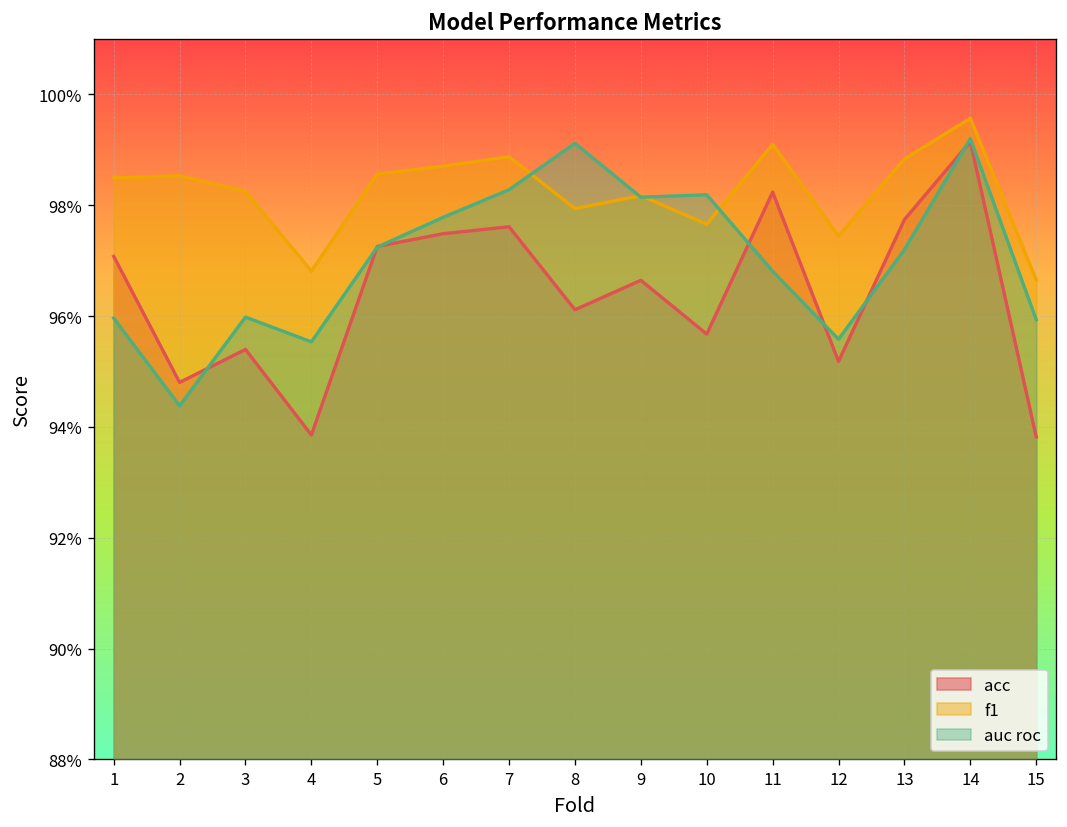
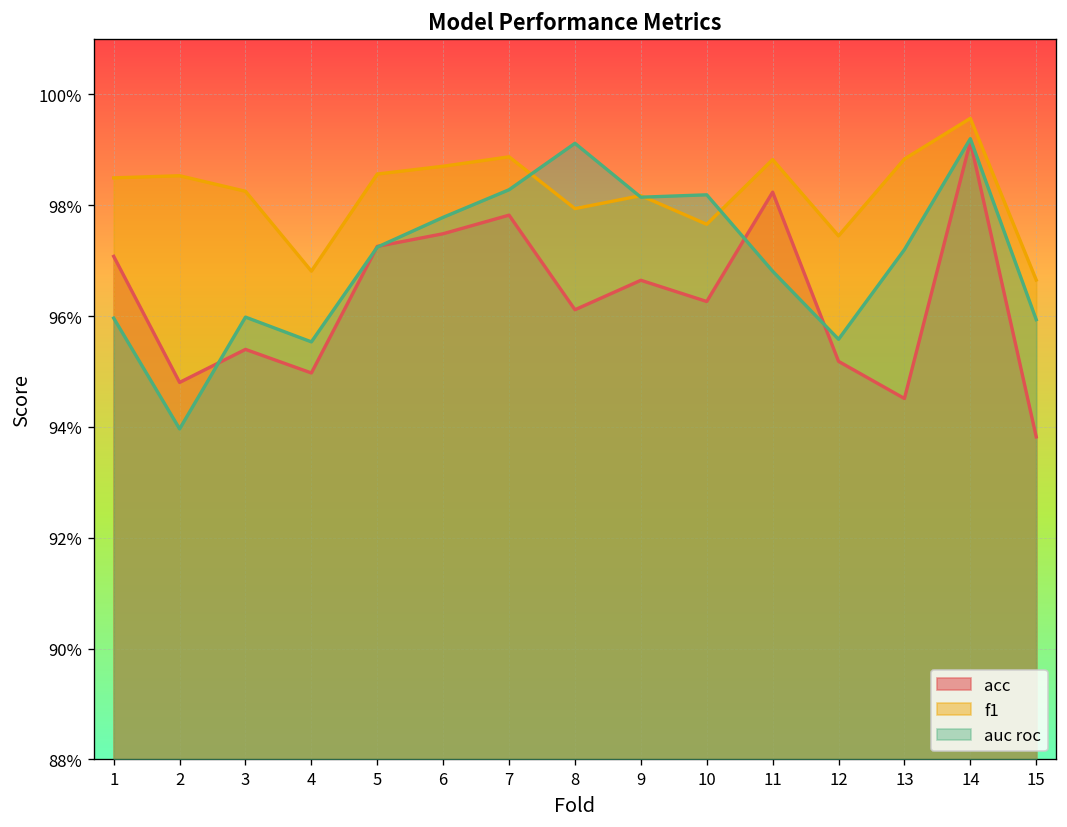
  {
    "acc": {
      "1": "97.1%",
      "2": "94.8%",
      "3": "95.4%",
-     "4": "93.9%",
+     "4": "95.0%",
      "6": "97.5%",
-     "7": "97.6%",
+     "7": "97.8%",
      "8": "96.1%",
      "9": "96.6%",
-     "10": "95.7%",
+     "10": "96.3%",
      "11": "98.2%",
      "12": "95.2%",
-     "13": "97.7%",
+     "13": "94.5%",
      "15": "93.8%"
    },
    "f1": {
      "1": "98.5%",
      "2": "98.5%",
      "3": "98.3%",
      "4": "96.8%",
      "5": "98.6%",
      "6": "98.7%",
      "7": "98.9%",
      "8": "97.9%",
      "10": "97.7%",
-     "11": "99.1%",
+     "11": "98.8%",
      "12": "97.4%",
      "13": "98.8%",
      "14": "99.6%",
      "15": "96.7%"
    },
    "auc roc": {
      "1": "96.0%",
-     "2": "94.4%",
+     "2": "94.0%",
      "3": "96.0%",
      "4": "95.5%",
      "6": "97.8%",
      "7": "98.3%",
      "8": "99.1%",
      "10": "98.2%",
      "11": "96.8%",
      "12": "95.6%",
      "13": "97.2%",
      "15": "95.9%"
    }
  }
